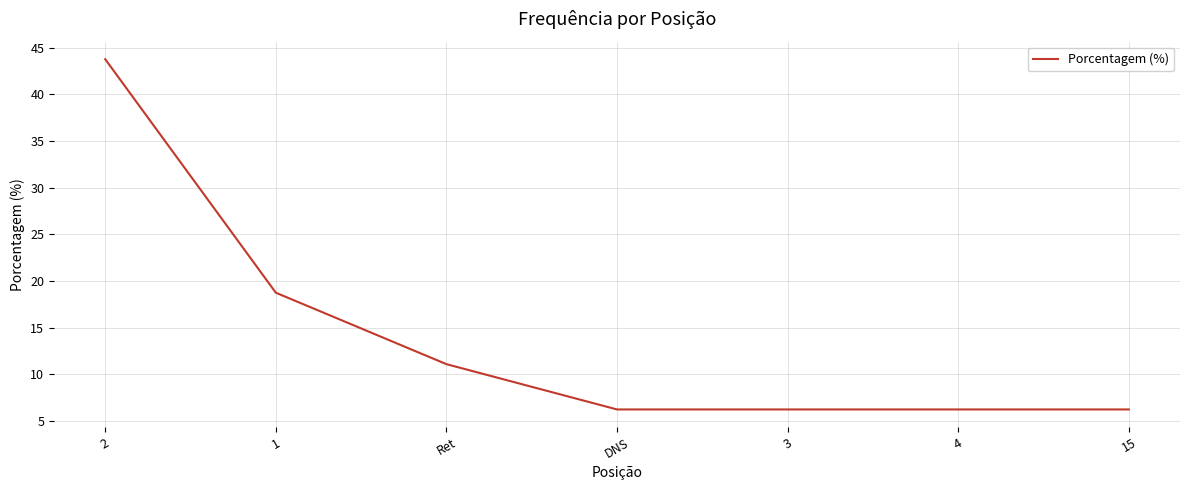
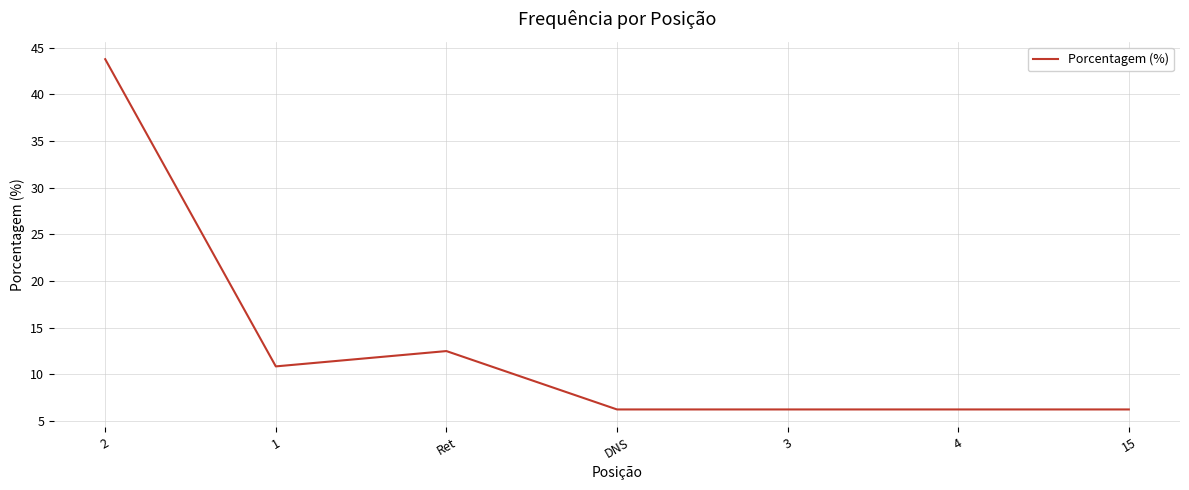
  {
    "2": 44,
-   "1": 19,
-   "Ret": 11,
+   "1": 11,
+   "Ret": 13,
    "DNS": 6,
    "3": 6,
    "4": 6,
    "15": 6
  }
